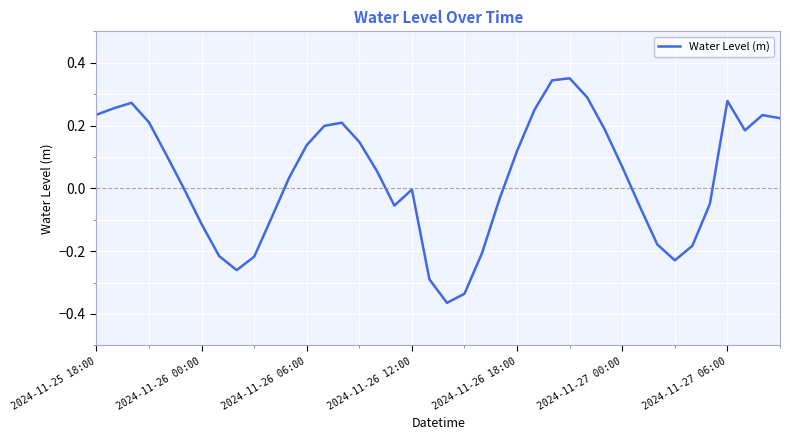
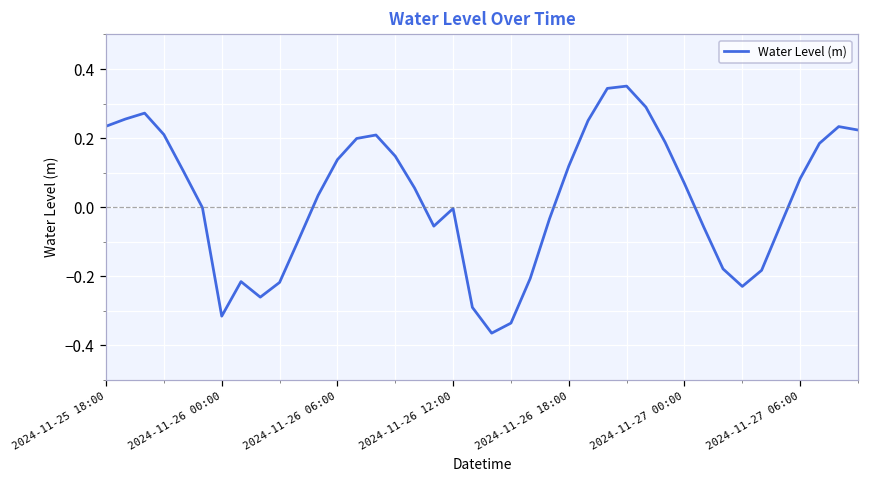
  {
    "2024-11-25 18:00": 0.23,
-   "2024-11-26 00:00": -0.11,
+   "2024-11-26 00:00": -0.32,
    "2024-11-26 06:00": 0.14,
    "2024-11-26 12:00": 0.00,
    "2024-11-26 18:00": 0.12,
    "2024-11-27 00:00": 0.07,
-   "2024-11-27 06:00": 0.28
+   "2024-11-27 06:00": 0.08
  }
